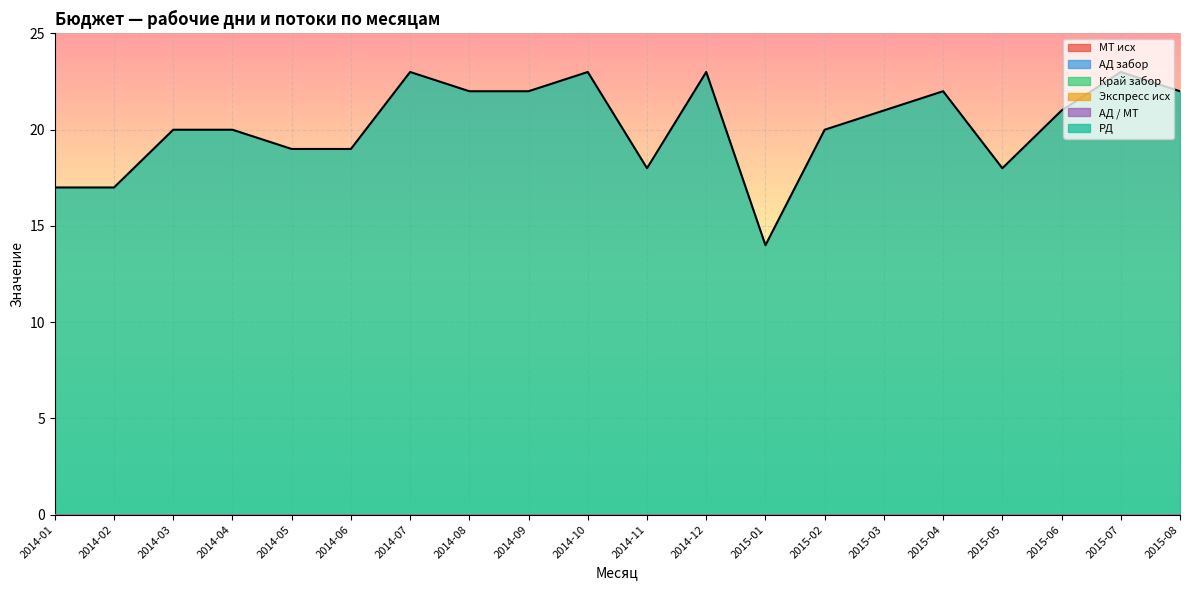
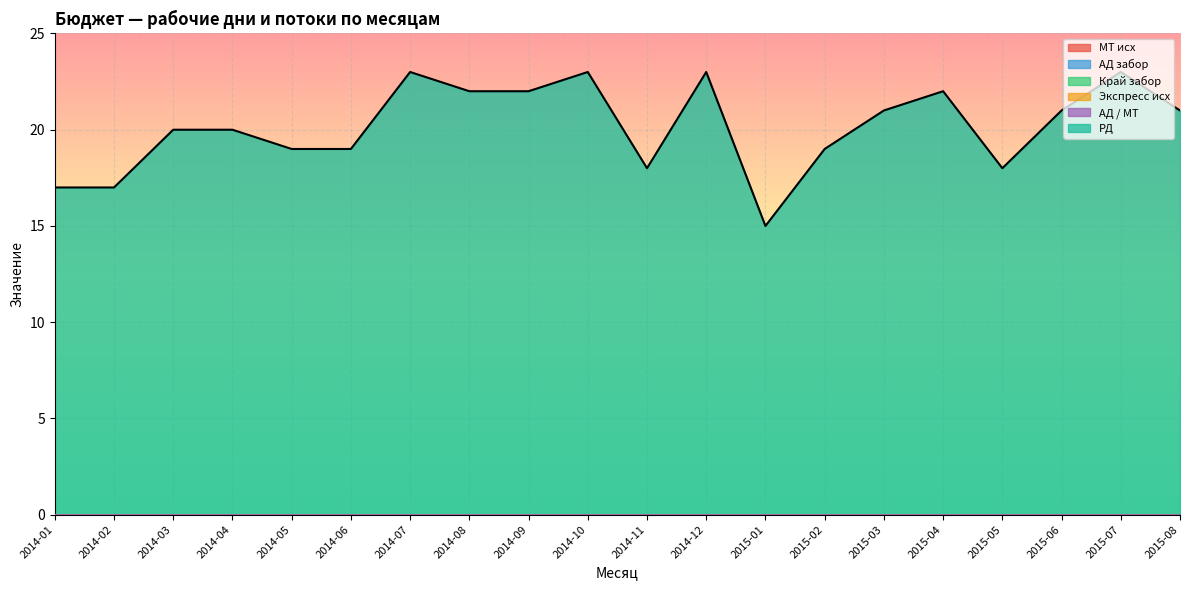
  {
    "АД / МТ": {
      "2014-01": 0,
      "2014-02": 0,
      "2014-03": 0,
      "2014-04": 0,
      "2014-05": 0,
      "2014-06": 0,
      "2014-07": 0,
      "2014-08": 0,
      "2014-09": 0,
      "2014-10": 0,
      "2014-11": 0,
      "2014-12": 0,
      "2015-01": 0,
      "2015-02": 0,
      "2015-03": 0,
      "2015-04": 0,
      "2015-05": 0,
      "2015-06": 0,
      "2015-07": 0,
      "2015-08": 0
    },
    "РД": {
      "2014-01": 17,
      "2014-02": 17,
      "2014-03": 20,
      "2014-04": 20,
      "2014-05": 19,
      "2014-06": 19,
      "2014-07": 23,
      "2014-08": 22,
      "2014-09": 22,
      "2014-10": 23,
      "2014-11": 18,
      "2014-12": 23,
-     "2015-01": 14,
-     "2015-02": 20,
+     "2015-01": 15,
+     "2015-02": 19,
      "2015-03": 21,
      "2015-04": 22,
      "2015-05": 18,
      "2015-06": 21,
-     "2015-08": 22
+     "2015-08": 21
    }
  }
